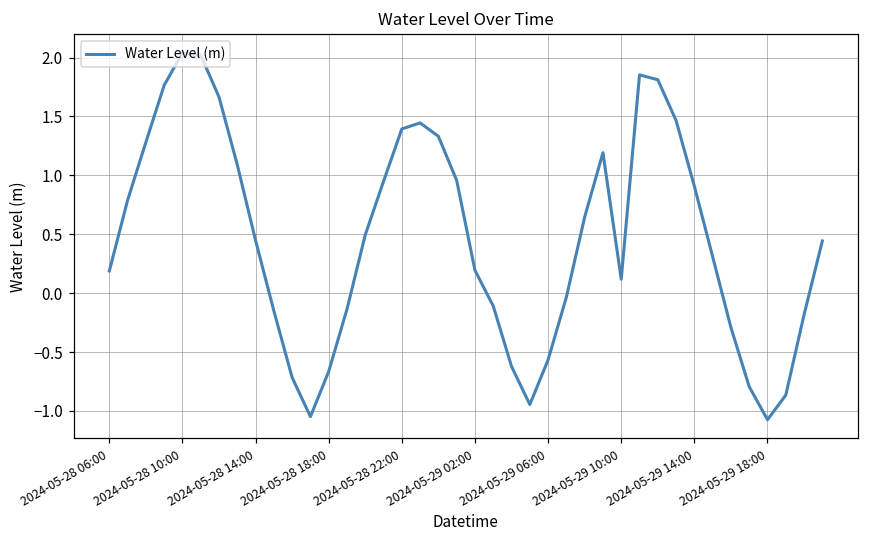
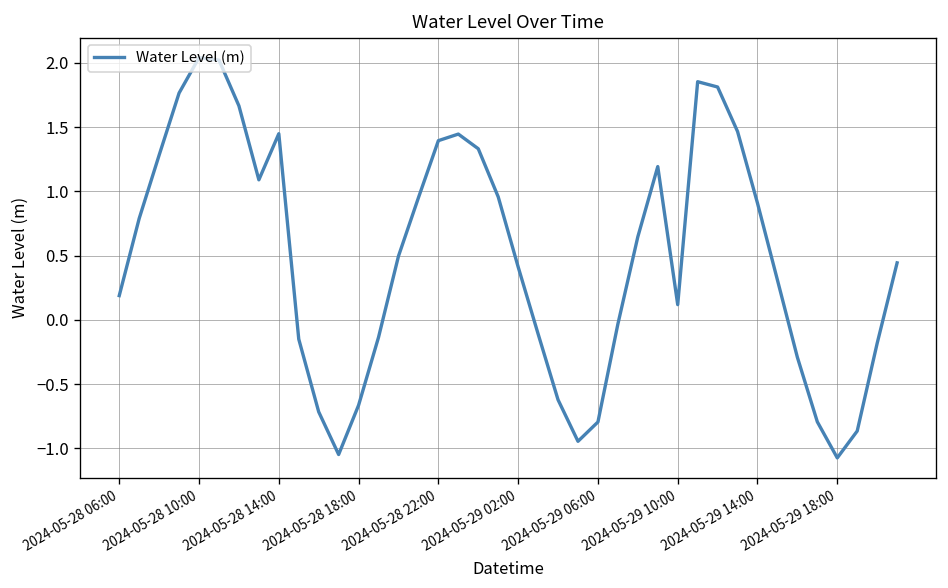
  {
    "2024-05-28 06:00": 0.19,
-   "2024-05-28 14:00": 0.45,
+   "2024-05-28 14:00": 1.45,
    "2024-05-28 18:00": -0.67,
    "2024-05-28 22:00": 1.39,
-   "2024-05-29 02:00": 0.19,
-   "2024-05-29 06:00": -0.57,
+   "2024-05-29 02:00": 0.41,
+   "2024-05-29 06:00": -0.80,
    "2024-05-29 10:00": 0.12,
    "2024-05-29 14:00": 0.91,
    "2024-05-29 18:00": -1.08
  }
